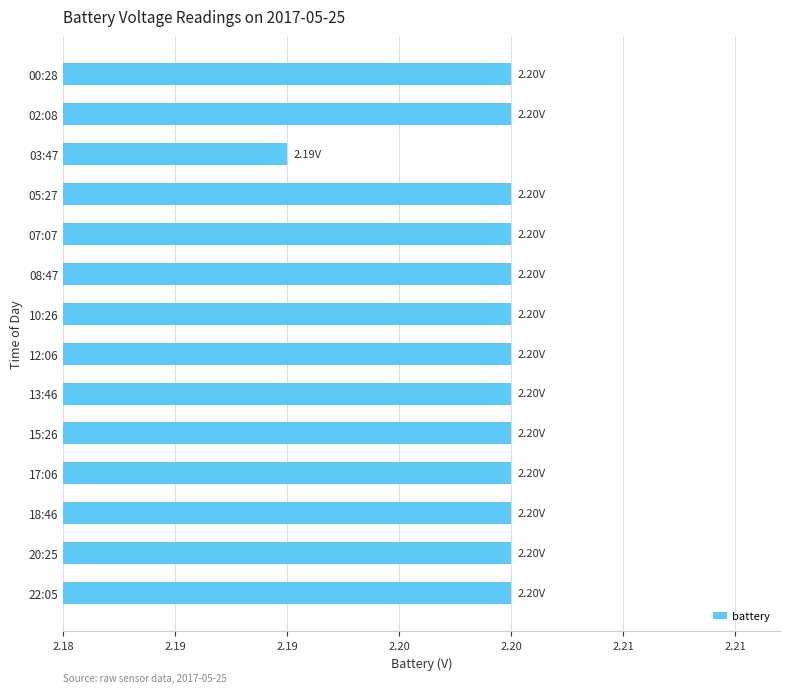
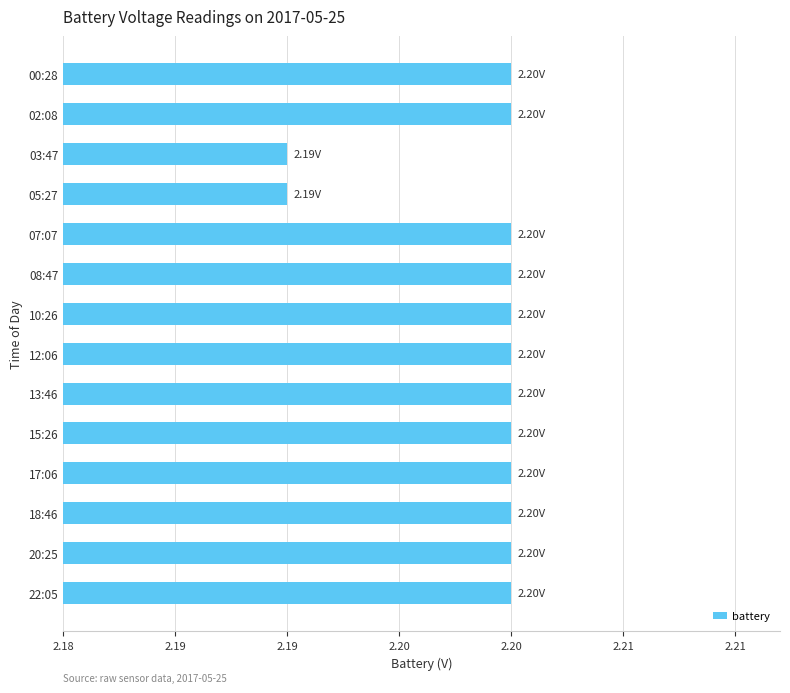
  {
    "00:28": "2.20V",
    "02:08": "2.20V",
    "03:47": "2.19V",
-   "05:27": "2.20V",
+   "05:27": "2.19V",
    "07:07": "2.20V",
    "08:47": "2.20V",
    "10:26": "2.20V",
    "12:06": "2.20V",
    "13:46": "2.20V",
    "15:26": "2.20V",
    "17:06": "2.20V",
    "18:46": "2.20V",
    "20:25": "2.20V",
    "22:05": "2.20V"
  }
